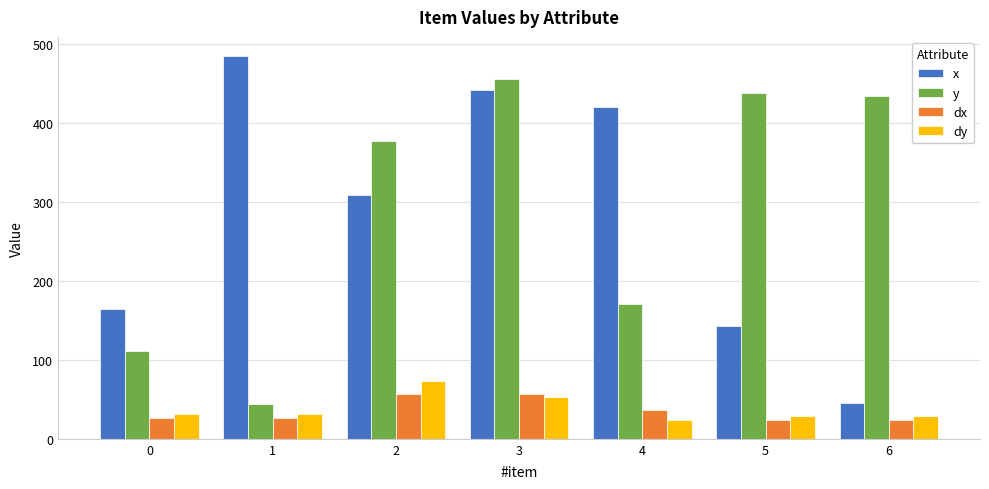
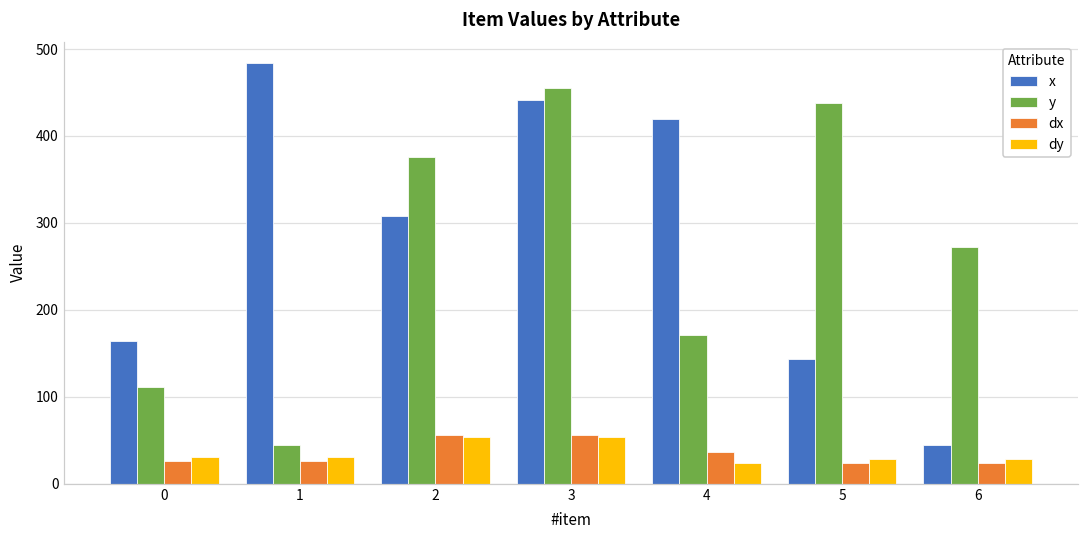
  {
    "x": {
      "0": 160,
      "1": 480,
      "2": 310,
      "3": 440,
      "4": 420,
      "5": 140,
      "6": 40
    },
    "y": {
      "0": 110,
      "1": 40,
      "2": 380,
      "3": 450,
      "4": 170,
      "5": 440,
-     "6": 430
+     "6": 270
    },
    "dx": {
      "0": 30,
      "1": 30,
      "2": 60,
      "3": 60,
      "4": 40,
      "5": 20,
      "6": 20
    },
    "dy": {
      "0": 30,
      "1": 30,
-     "2": 70,
+     "2": 50,
      "3": 50,
      "4": 20,
      "5": 30,
      "6": 30
    }
  }
